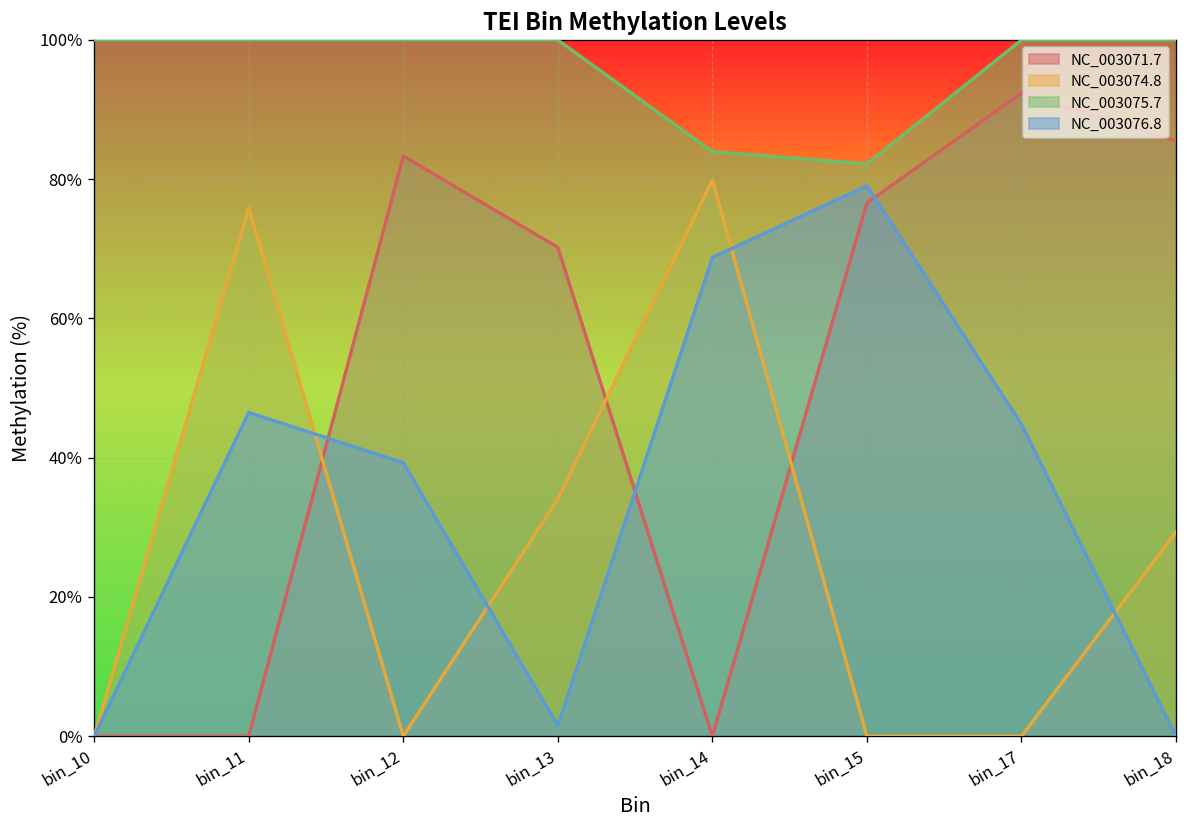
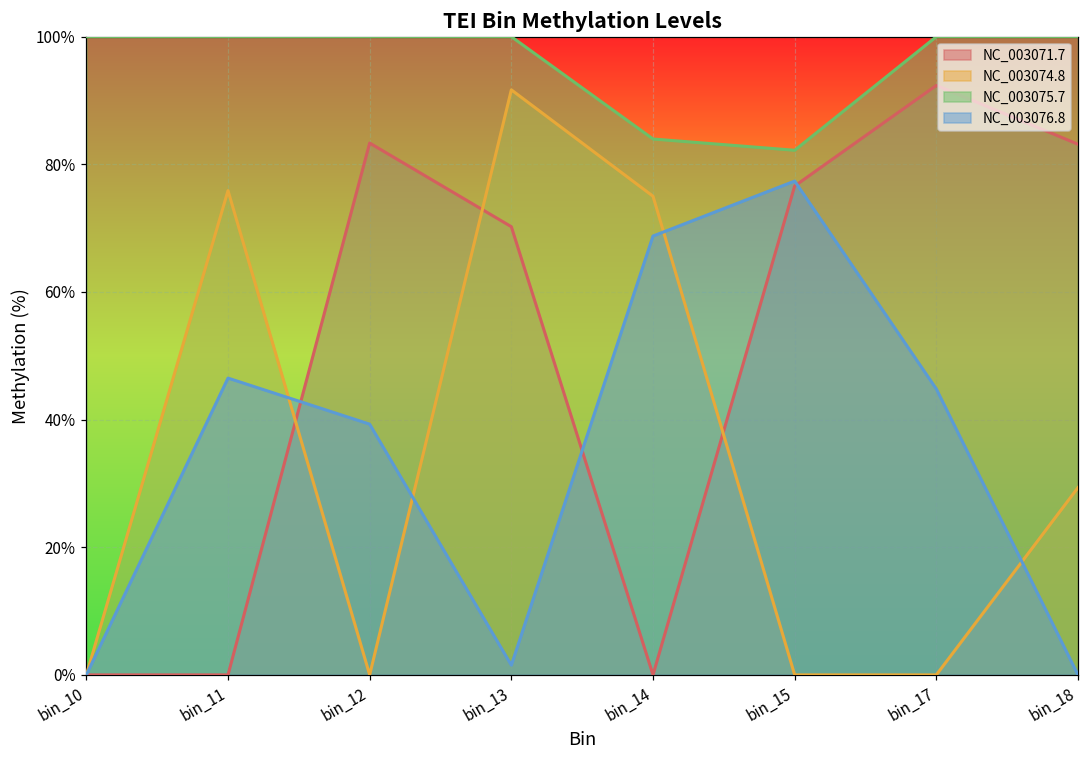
  {
    "NC_003071.7": {
      "bin_11": "0%",
      "bin_12": "83%",
      "bin_13": "70%",
      "bin_14": "0%",
      "bin_15": "77%",
      "bin_17": "92%",
-     "bin_18": "85%"
+     "bin_18": "83%"
    },
    "NC_003074.8": {
      "bin_11": "76%",
      "bin_12": "0%",
-     "bin_13": "34%",
-     "bin_14": "80%",
+     "bin_13": "92%",
+     "bin_14": "75%",
      "bin_15": "0%",
      "bin_17": "0%",
      "bin_18": "29%"
    },
    "NC_003075.7": {
      "bin_10": "100%",
      "bin_11": "100%",
      "bin_12": "100%",
      "bin_13": "100%",
      "bin_14": "84%",
      "bin_15": "82%",
      "bin_17": "100%",
      "bin_18": "100%"
    },
    "NC_003076.8": {
      "bin_11": "47%",
      "bin_12": "39%",
      "bin_13": "2%",
      "bin_14": "69%",
-     "bin_15": "79%",
+     "bin_15": "77%",
      "bin_17": "45%",
      "bin_18": "0%"
    }
  }
